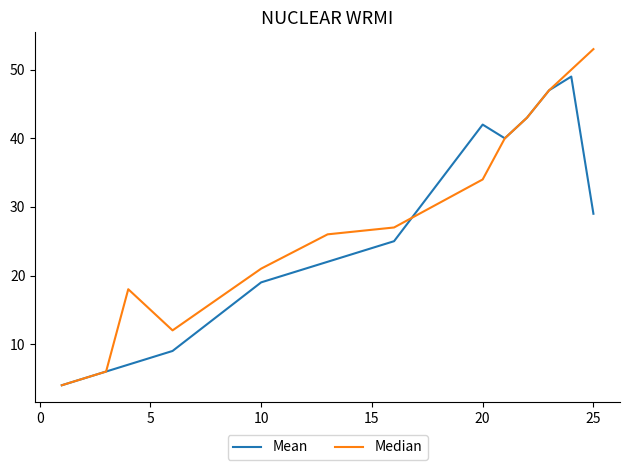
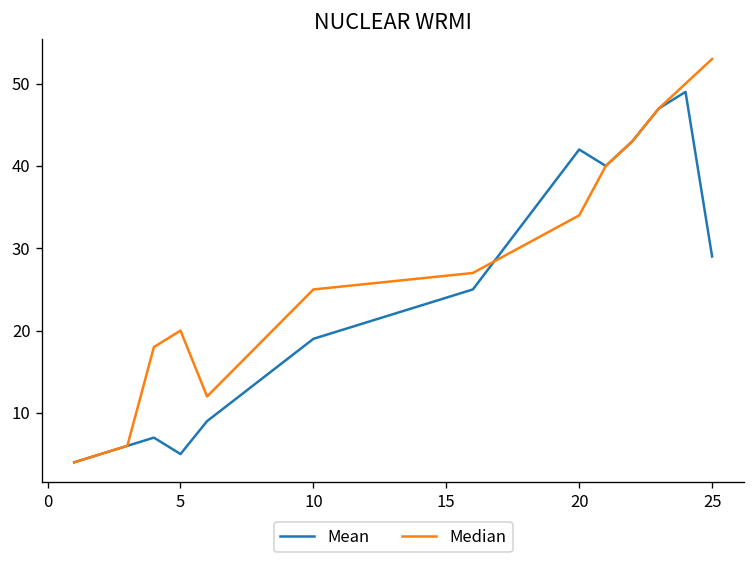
  {
    "Mean": {
-     "5": 8,
+     "5": 5,
      "10": 19,
      "20": 42,
      "25": 29
    },
    "Median": {
-     "5": 15,
-     "10": 21,
+     "5": 20,
+     "10": 25,
      "20": 34,
      "25": 53
    }
  }
